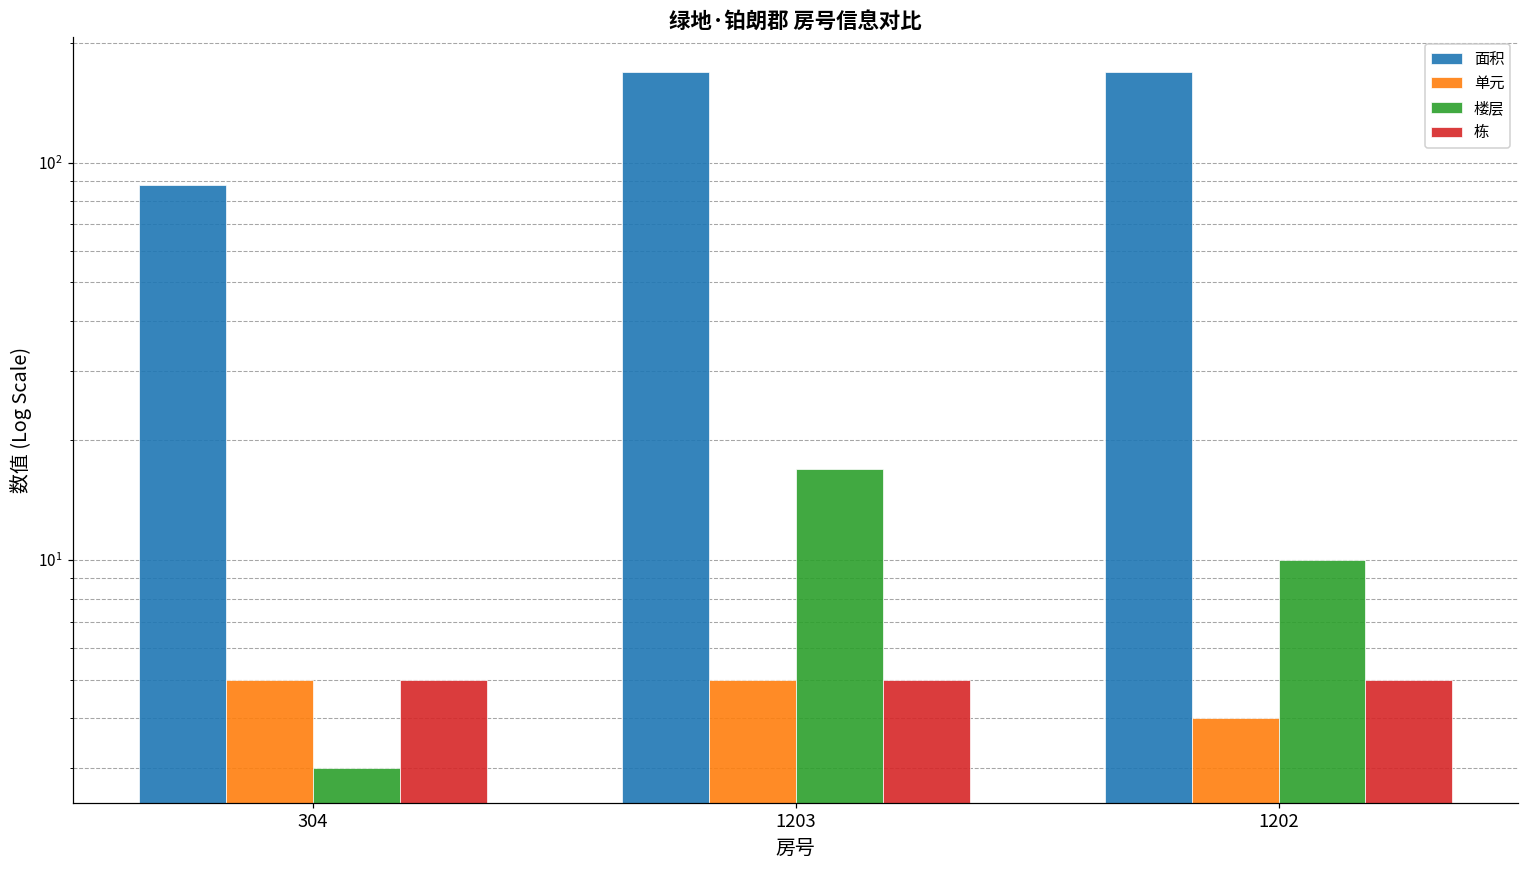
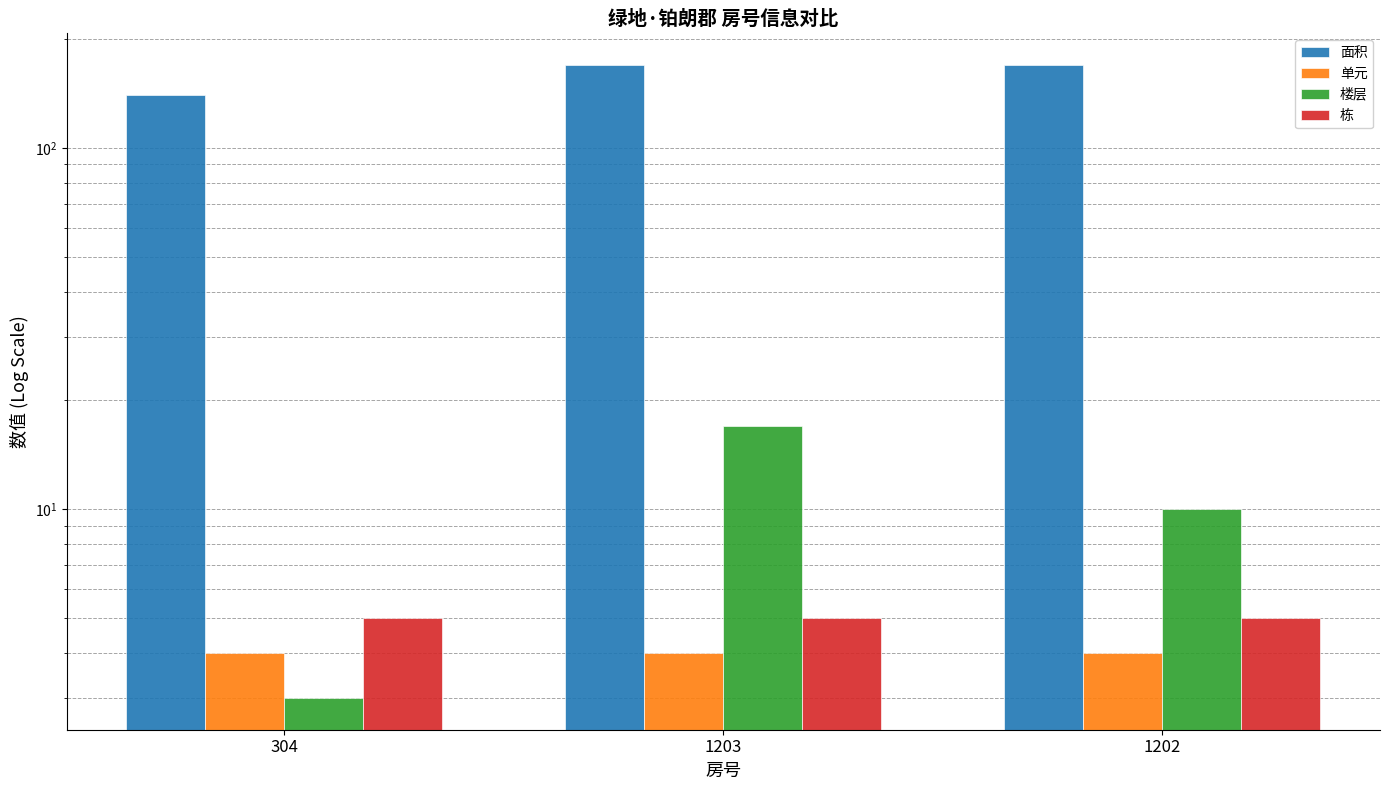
  {
    "面积": {
-     "304": 88,
+     "304": 141,
      "1203": 170,
      "1202": 170
    },
    "单元": {
-     "304": 5,
-     "1203": 5,
+     "304": 4,
+     "1203": 4,
      "1202": 4
    },
    "楼层": {
      "304": 3,
      "1203": 17,
      "1202": 10
    },
    "栋": {
      "304": 5,
      "1203": 5,
      "1202": 5
    }
  }
